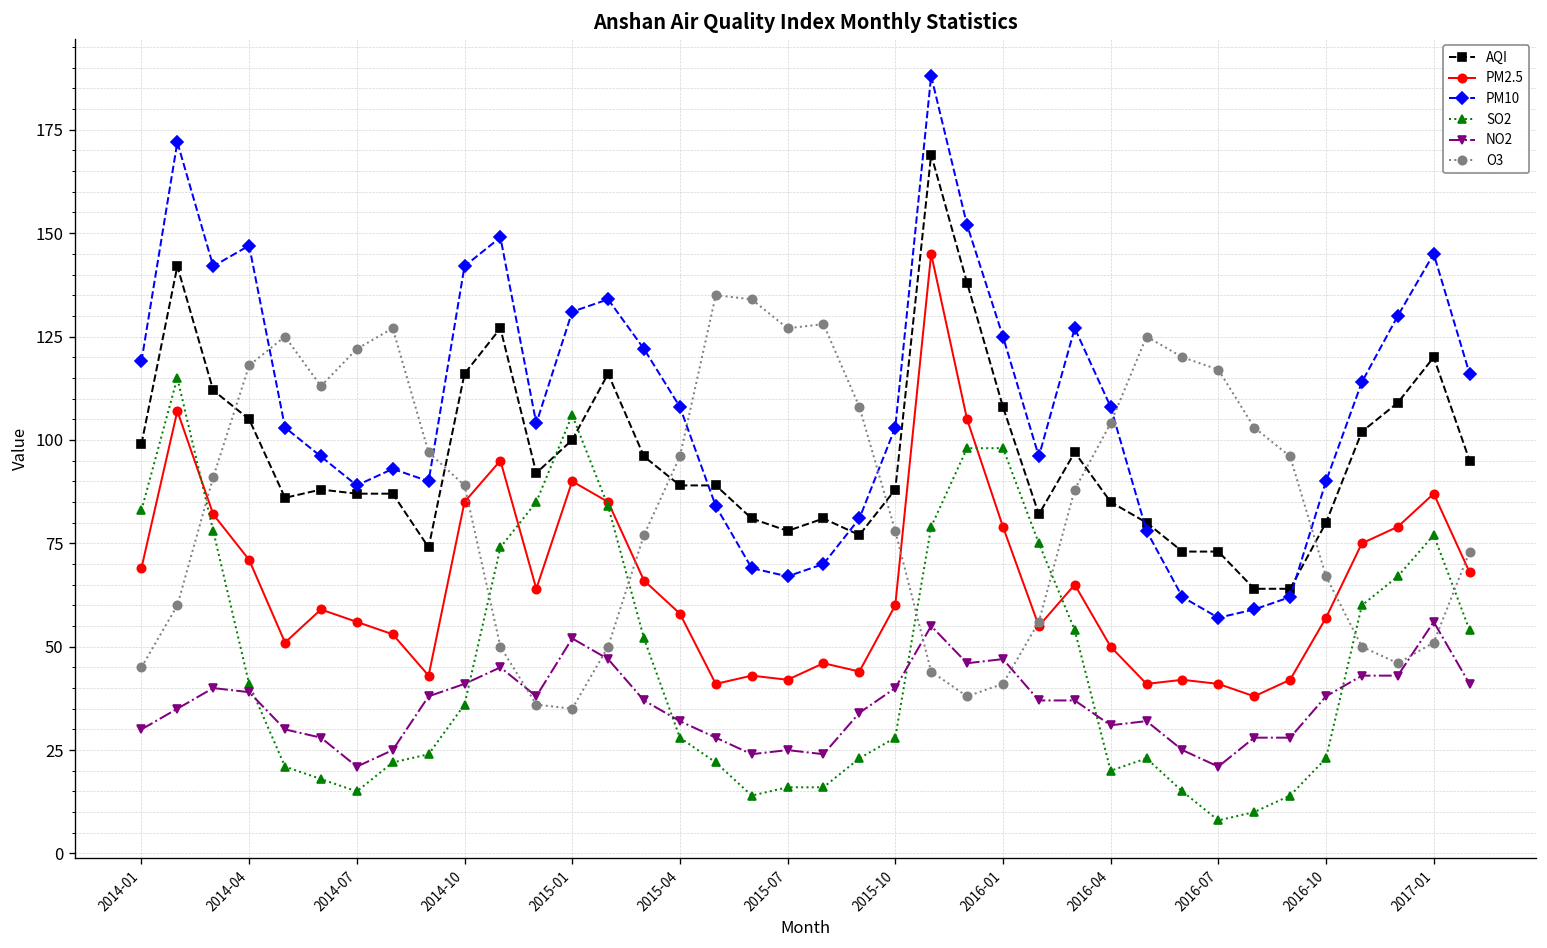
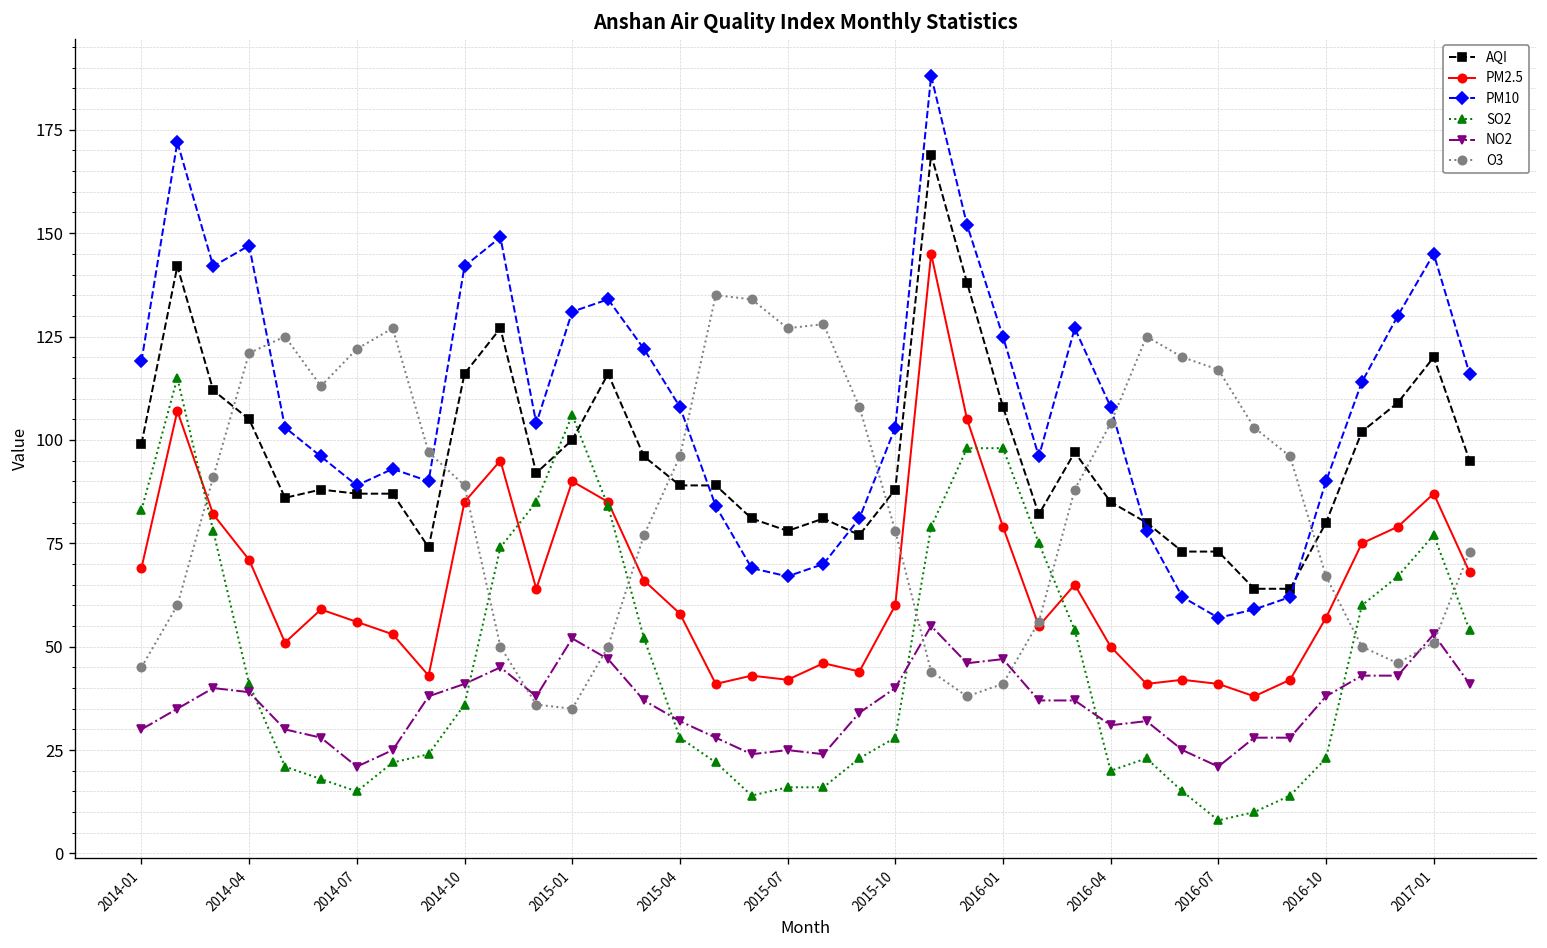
  {
    "AQI": {
      "2014-01": 99,
      "2014-04": 105,
      "2014-07": 87,
      "2014-10": 116,
      "2015-01": 100,
      "2015-04": 89,
      "2015-07": 78,
      "2015-10": 88,
      "2016-01": 108,
      "2016-04": 85,
      "2016-07": 73,
      "2016-10": 80,
      "2017-01": 120
    },
    "PM2.5": {
      "2014-01": 69,
      "2014-04": 71,
      "2014-07": 56,
      "2014-10": 85,
      "2015-01": 90,
      "2015-04": 58,
      "2015-07": 42,
      "2015-10": 60,
      "2016-01": 79,
      "2016-04": 50,
      "2016-07": 41,
      "2016-10": 57,
      "2017-01": 87
    },
    "PM10": {
      "2014-01": 119,
      "2014-04": 147,
      "2014-07": 89,
      "2014-10": 142,
      "2015-01": 131,
      "2015-04": 108,
      "2015-07": 67,
      "2015-10": 103,
      "2016-01": 125,
      "2016-04": 108,
      "2016-07": 57,
      "2016-10": 90,
      "2017-01": 145
    },
    "SO2": {
      "2014-01": 83,
      "2014-04": 41,
      "2014-07": 15,
      "2014-10": 36,
      "2015-01": 106,
      "2015-04": 28,
      "2015-07": 16,
      "2015-10": 28,
      "2016-01": 98,
      "2016-04": 20,
      "2016-07": 8,
      "2016-10": 23,
      "2017-01": 77
    },
    "NO2": {
      "2014-01": 30,
      "2014-04": 39,
      "2014-07": 21,
      "2014-10": 41,
      "2015-01": 52,
      "2015-04": 32,
      "2015-07": 25,
      "2015-10": 40,
      "2016-01": 47,
      "2016-04": 31,
      "2016-07": 21,
      "2016-10": 38,
-     "2017-01": 56
+     "2017-01": 53
    },
    "O3": {
      "2014-01": 45,
-     "2014-04": 118,
+     "2014-04": 121,
      "2014-07": 122,
      "2014-10": 89,
      "2015-01": 35,
      "2015-04": 96,
      "2015-07": 127,
      "2015-10": 78,
      "2016-01": 41,
      "2016-04": 104,
      "2016-07": 117,
      "2016-10": 67,
      "2017-01": 51
    }
  }
